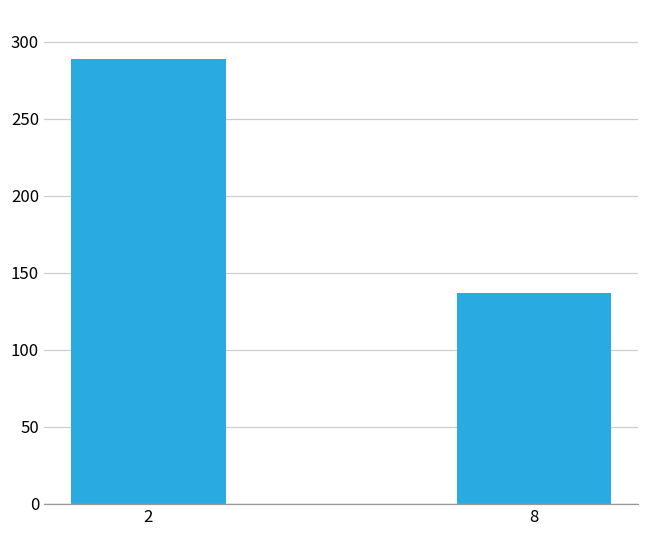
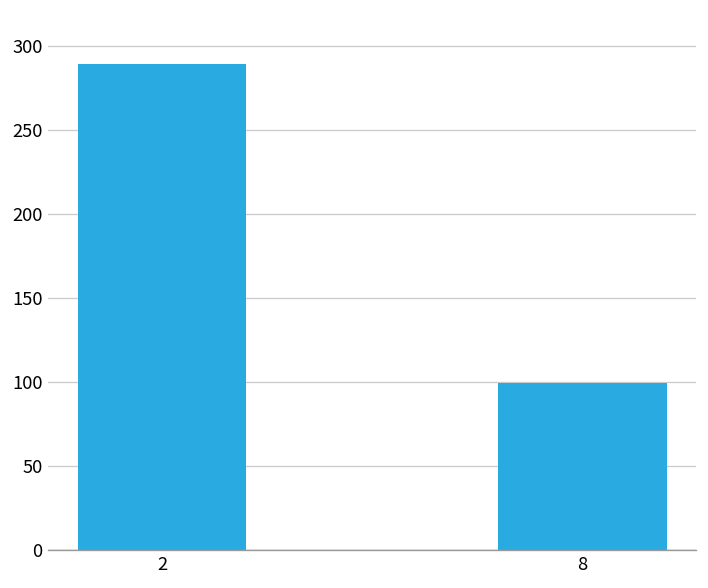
  {
    "2": 289,
-   "8": 137
+   "8": 99
  }
